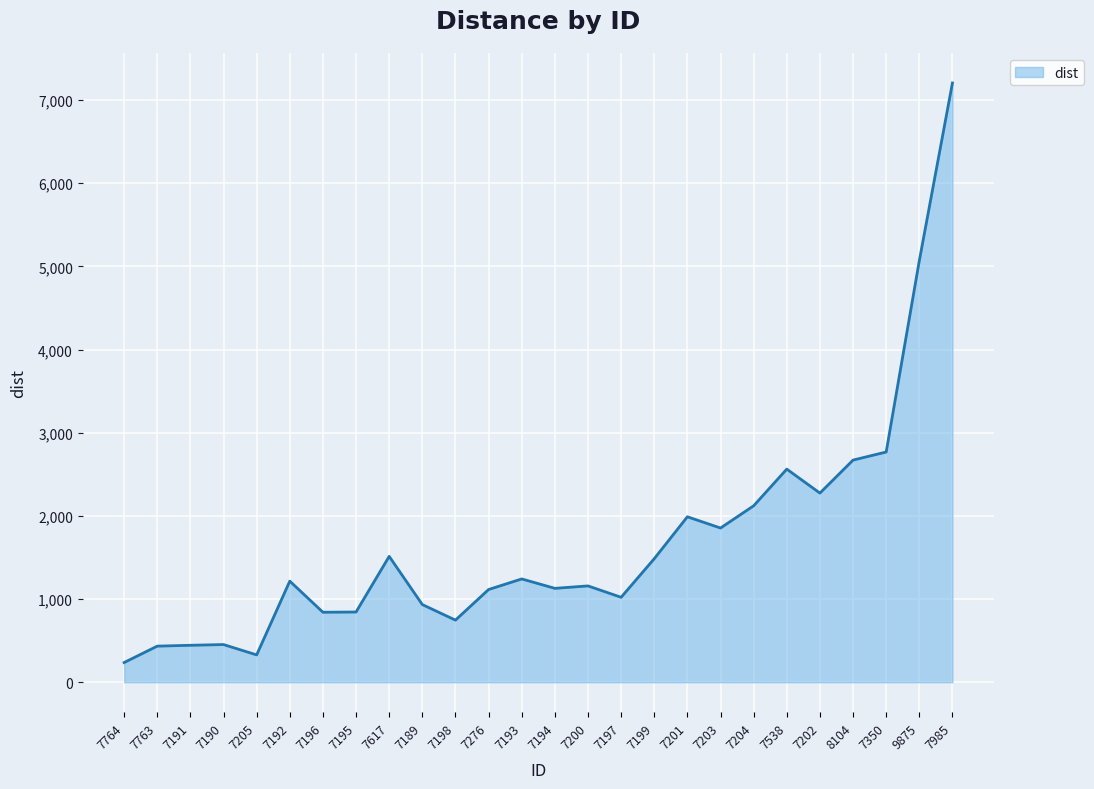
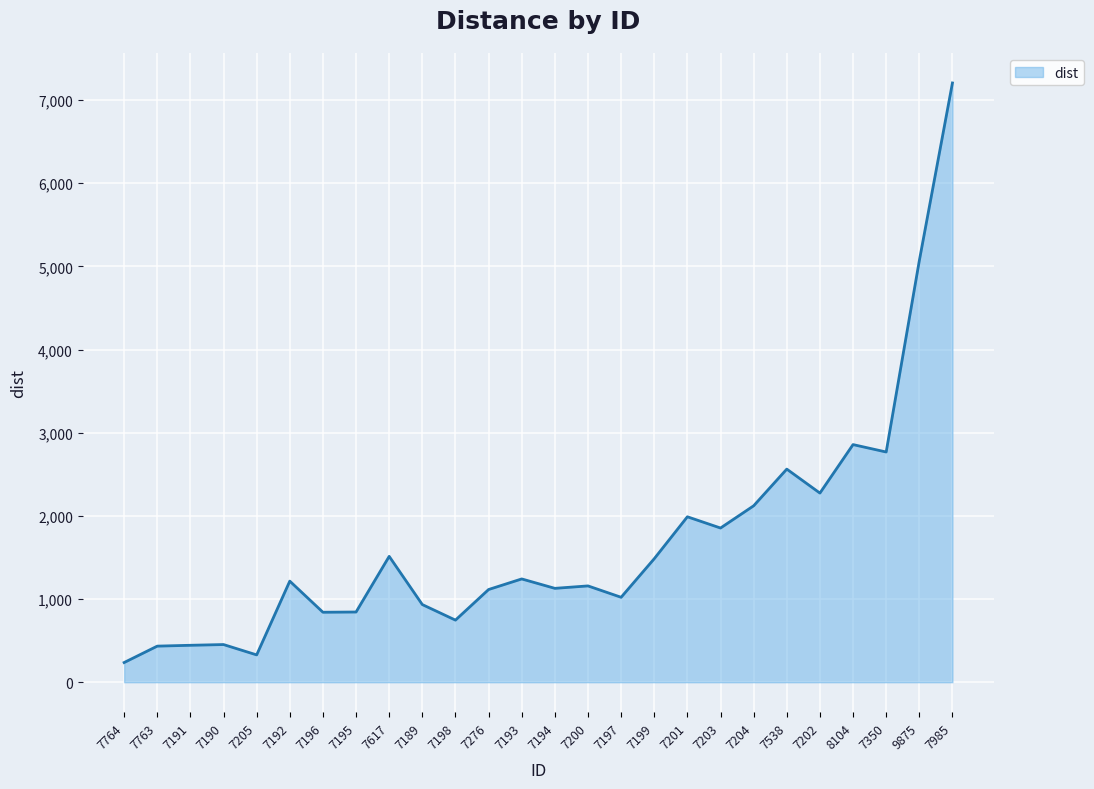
  {
    "7764": "200",
    "7763": "400",
    "7191": "400",
    "7190": "500",
    "7205": "300",
    "7192": "1,200",
    "7196": "800",
    "7195": "800",
    "7617": "1,500",
    "7189": "900",
    "7198": "700",
    "7276": "1,100",
    "7193": "1,200",
    "7194": "1,100",
    "7200": "1,200",
    "7197": "1,000",
    "7199": "1,500",
    "7201": "2,000",
    "7203": "1,900",
    "7204": "2,100",
    "7538": "2,600",
    "7202": "2,300",
-   "8104": "2,700",
+   "8104": "2,900",
    "7350": "2,800",
    "9875": "5,100",
    "7985": "7,200"
  }
